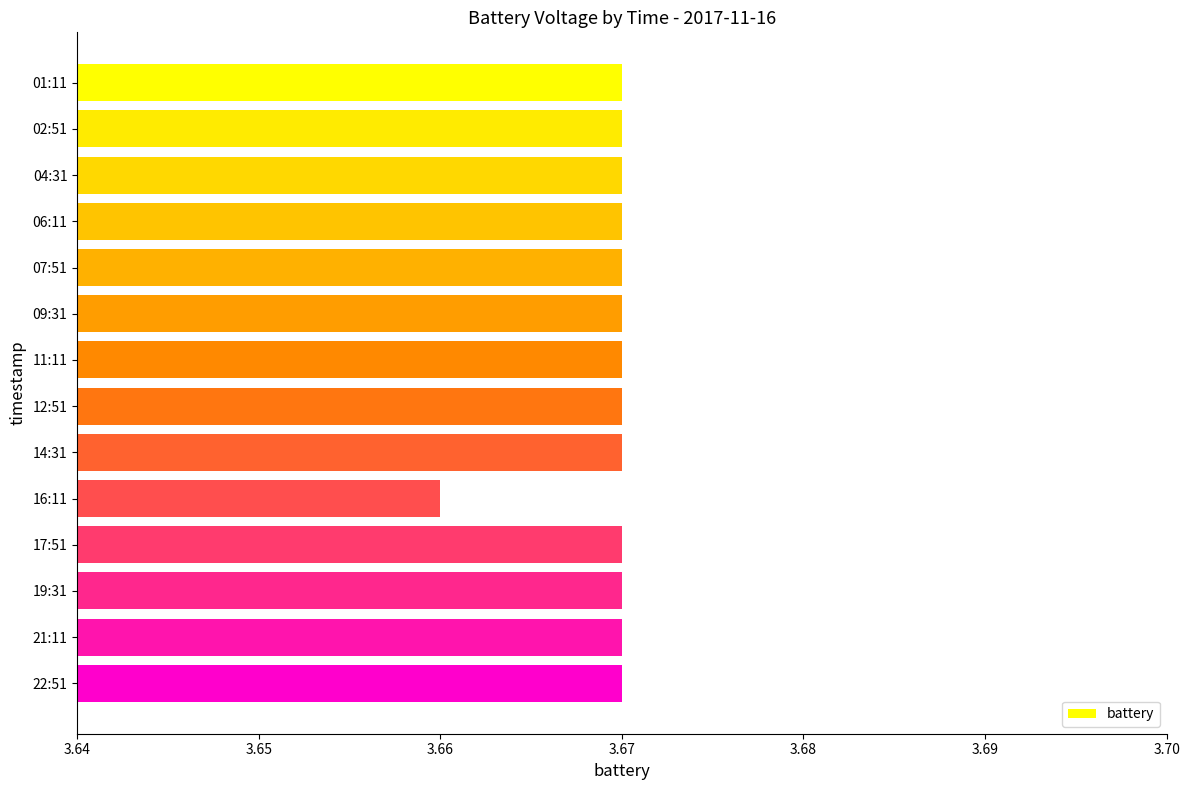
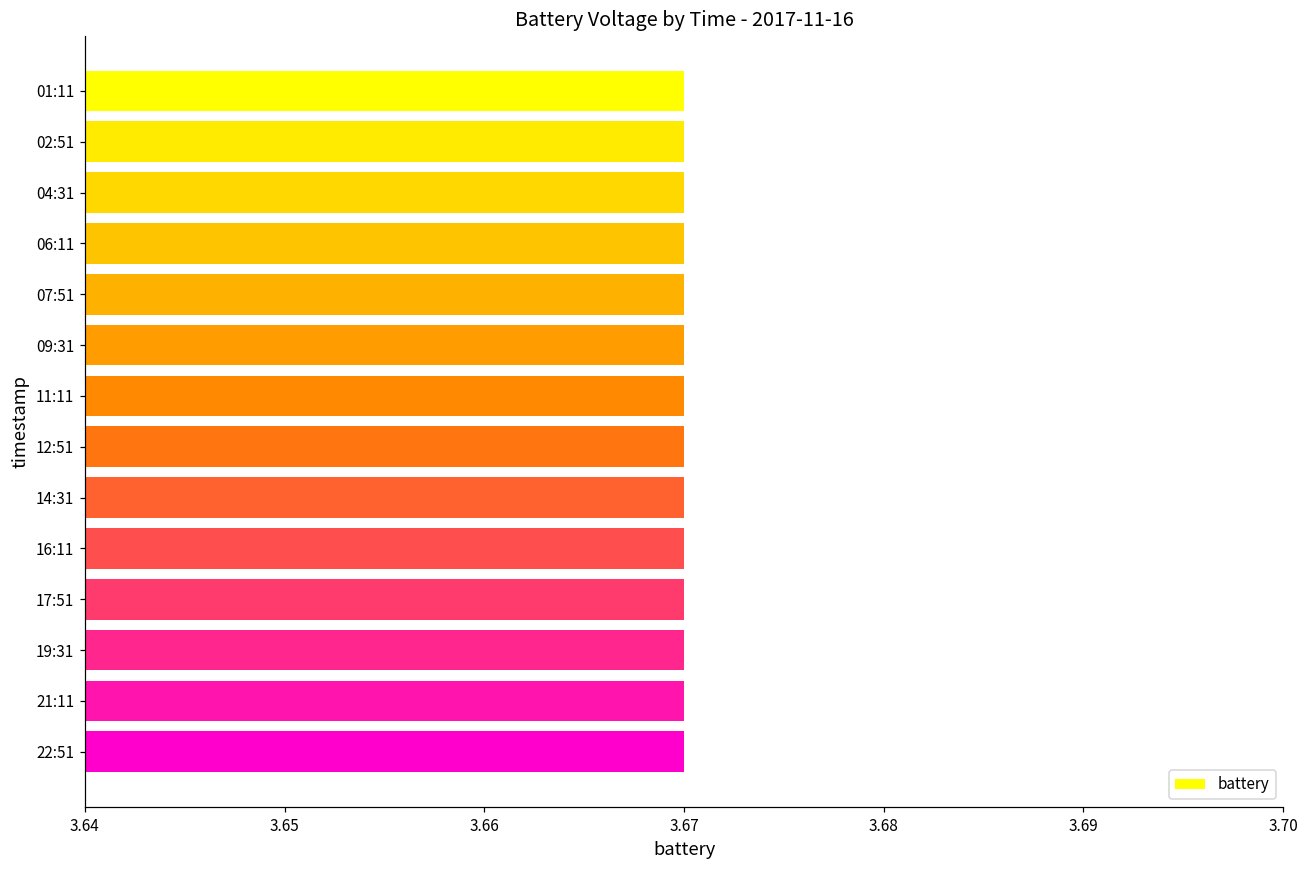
  {
    "01:11": 3.67,
    "02:51": 3.67,
    "04:31": 3.67,
    "06:11": 3.67,
    "07:51": 3.67,
    "09:31": 3.67,
    "11:11": 3.67,
    "12:51": 3.67,
    "14:31": 3.67,
-   "16:11": 3.66,
+   "16:11": 3.67,
    "17:51": 3.67,
    "19:31": 3.67,
    "21:11": 3.67,
    "22:51": 3.67
  }
